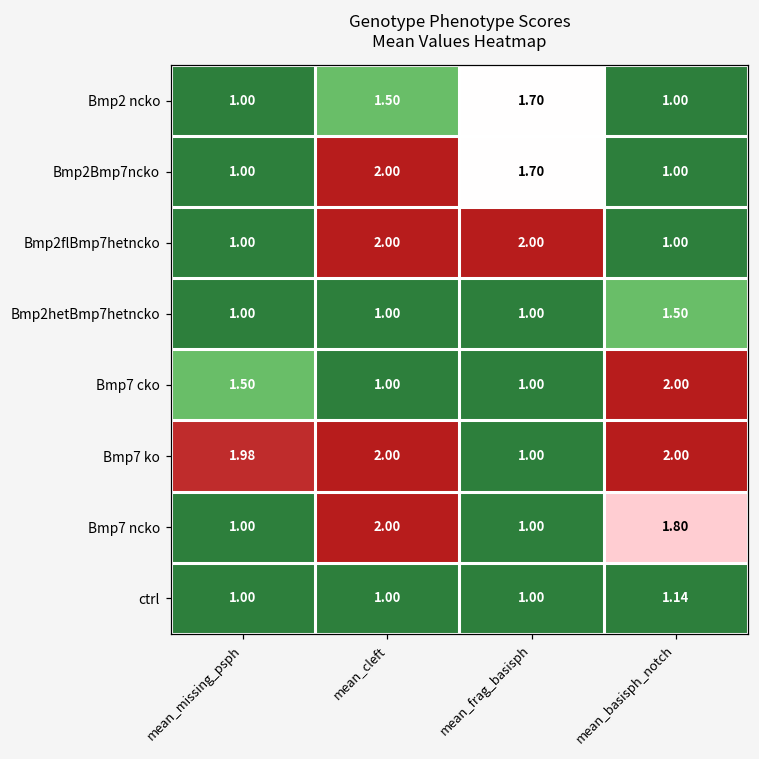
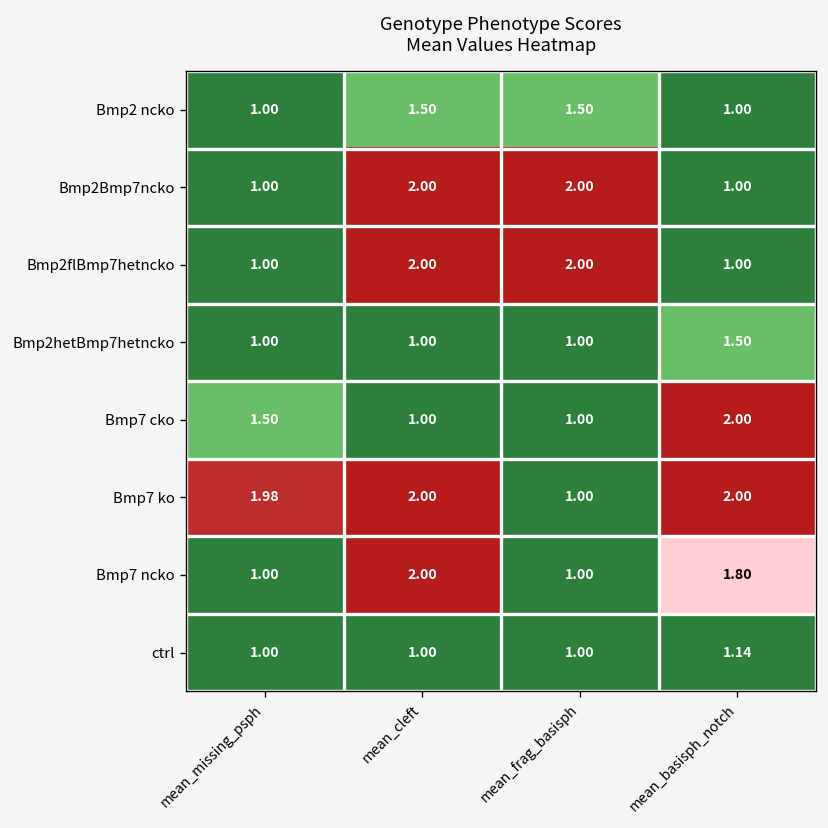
  {
    "Bmp2 ncko": {
      "mean_missing_psph": 1.00,
      "mean_cleft": 1.50,
-     "mean_frag_basisph": 1.70,
+     "mean_frag_basisph": 1.50,
      "mean_basisph_notch": 1.00
    },
    "Bmp2Bmp7ncko": {
      "mean_missing_psph": 1.00,
      "mean_cleft": 2.00,
-     "mean_frag_basisph": 1.70,
+     "mean_frag_basisph": 2.00,
      "mean_basisph_notch": 1.00
    },
    "Bmp2flBmp7hetncko": {
      "mean_missing_psph": 1.00,
      "mean_cleft": 2.00,
      "mean_frag_basisph": 2.00,
      "mean_basisph_notch": 1.00
    },
    "Bmp2hetBmp7hetncko": {
      "mean_missing_psph": 1.00,
      "mean_cleft": 1.00,
      "mean_frag_basisph": 1.00,
      "mean_basisph_notch": 1.50
    },
    "Bmp7 cko": {
      "mean_missing_psph": 1.50,
      "mean_cleft": 1.00,
      "mean_frag_basisph": 1.00,
      "mean_basisph_notch": 2.00
    },
    "Bmp7 ko": {
      "mean_missing_psph": 1.98,
      "mean_cleft": 2.00,
      "mean_frag_basisph": 1.00,
      "mean_basisph_notch": 2.00
    },
    "Bmp7 ncko": {
      "mean_missing_psph": 1.00,
      "mean_cleft": 2.00,
      "mean_frag_basisph": 1.00,
      "mean_basisph_notch": 1.80
    },
    "ctrl": {
      "mean_missing_psph": 1.00,
      "mean_cleft": 1.00,
      "mean_frag_basisph": 1.00,
      "mean_basisph_notch": 1.14
    }
  }
